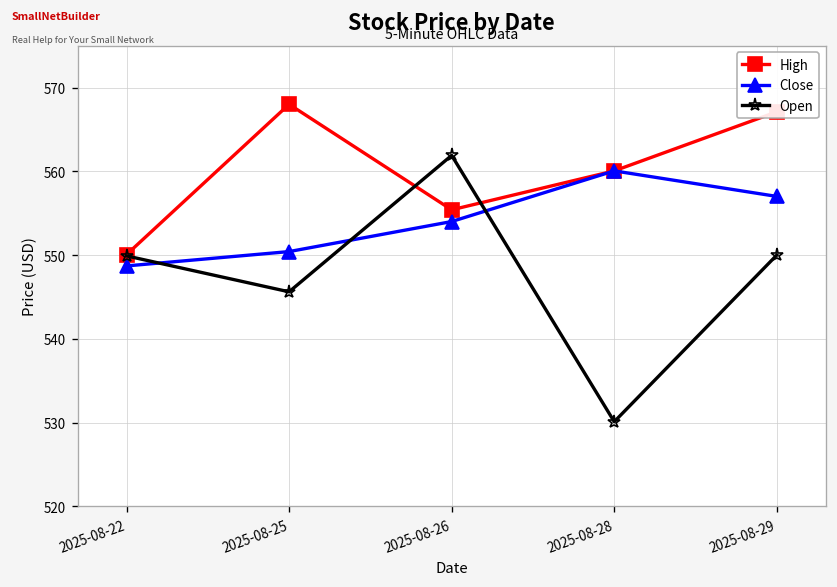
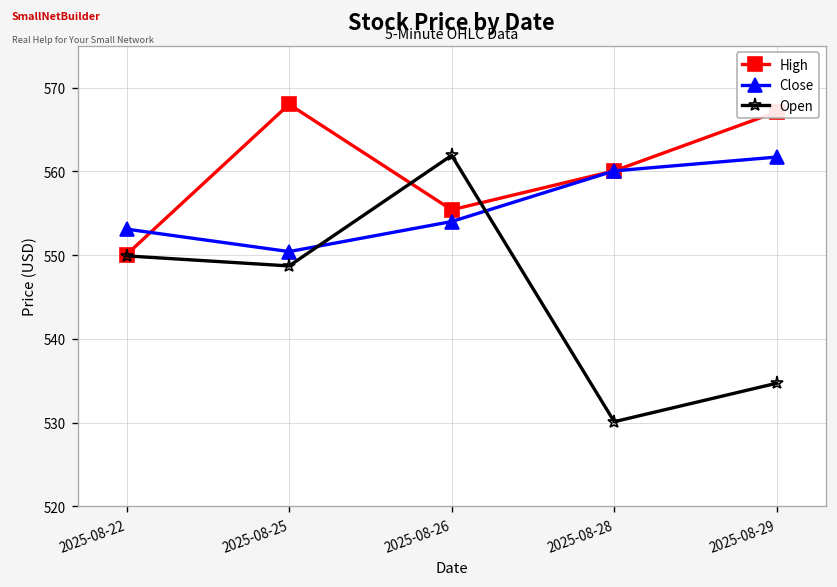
  {
    "High": {
      "2025-08-25": 568,
      "2025-08-26": 555
    },
    "Close": {
-     "2025-08-22": 549,
+     "2025-08-22": 553,
      "2025-08-25": 550,
      "2025-08-26": 554,
-     "2025-08-29": 557
+     "2025-08-29": 562
    },
    "Open": {
-     "2025-08-25": 546,
+     "2025-08-25": 549,
      "2025-08-26": 562,
      "2025-08-28": 530,
-     "2025-08-29": 550
+     "2025-08-29": 535
    }
  }
